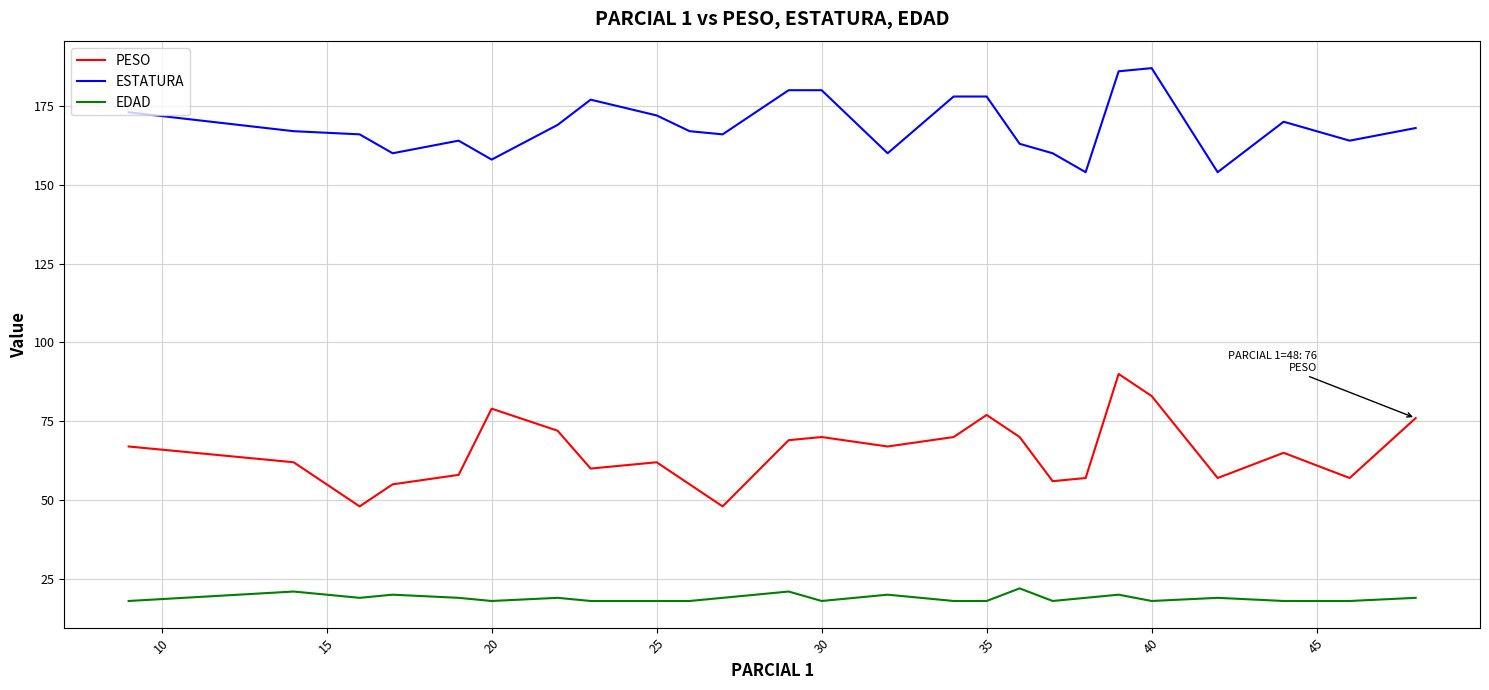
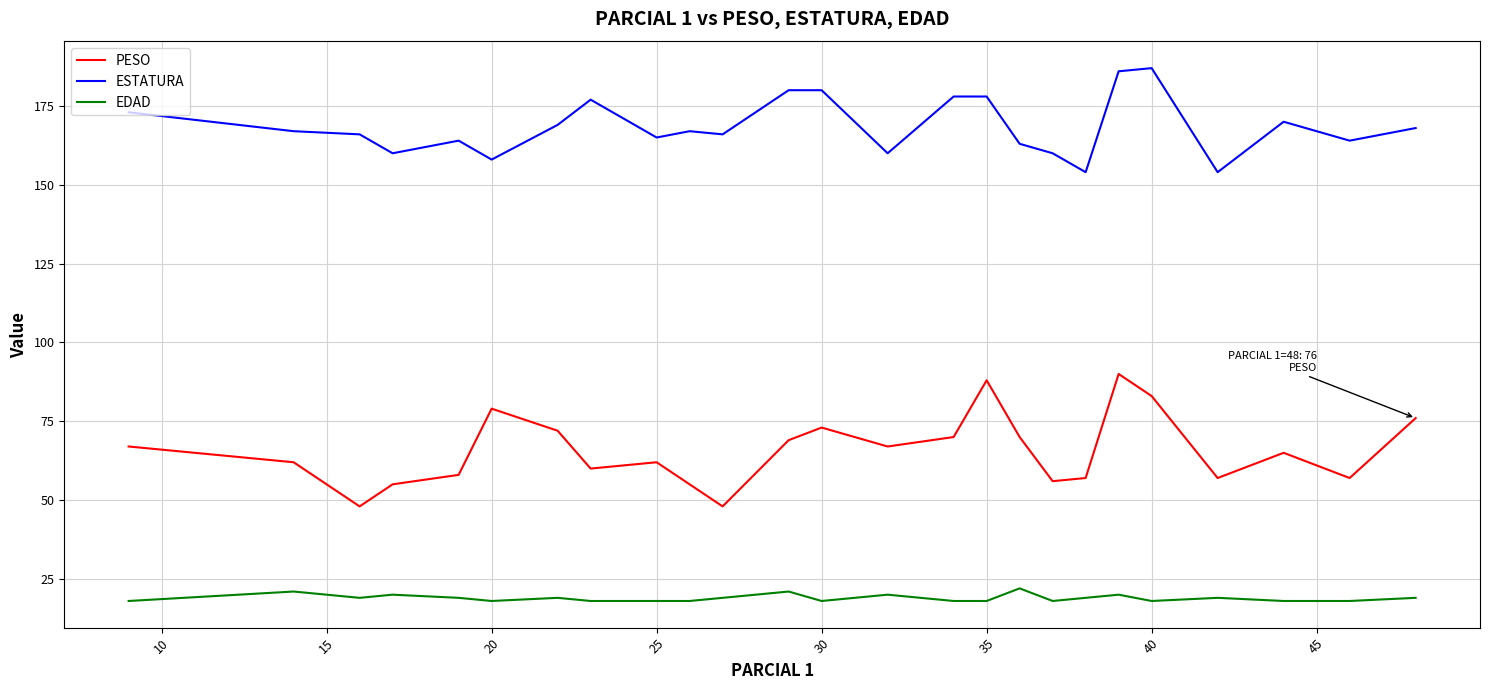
  {
    "PESO": {
      "20": 79,
      "25": 62,
-     "30": 70,
-     "35": 77,
+     "30": 73,
+     "35": 88,
      "40": 83
    },
    "ESTATURA": {
      "20": 158,
-     "25": 172,
+     "25": 165,
      "30": 180,
      "35": 178,
      "40": 187
    },
    "EDAD": {
      "20": 18,
      "25": 18,
      "30": 18,
      "35": 18,
      "40": 18
    }
  }
